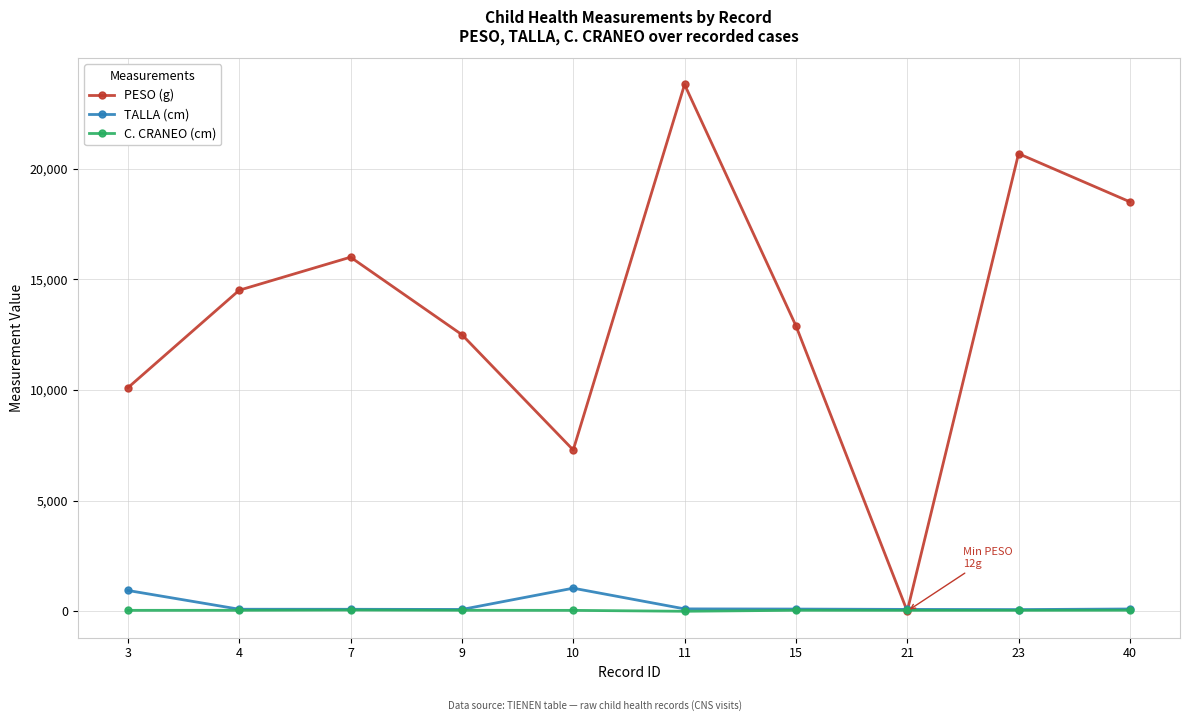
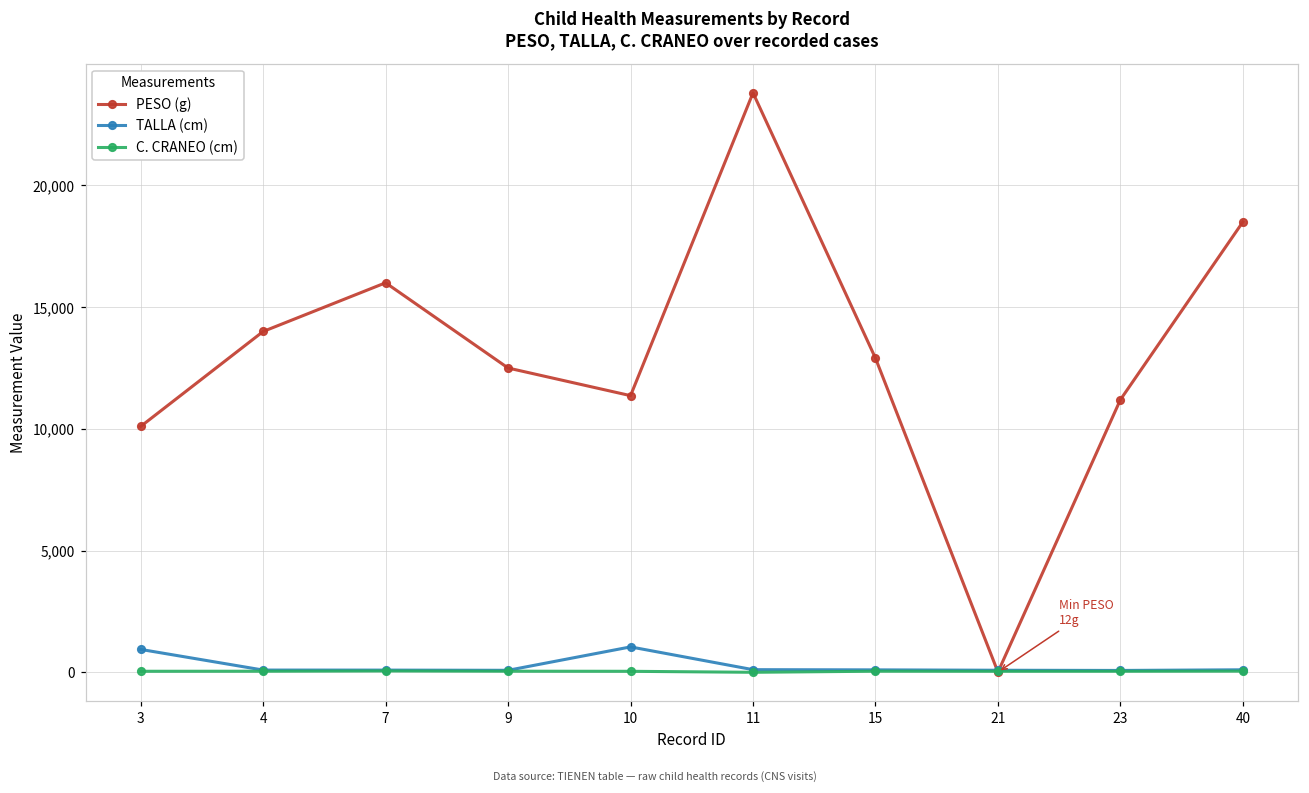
  {
    "PESO (g)": {
      "3": "10,100",
-     "4": "14,500",
+     "4": "14,000",
      "7": "16,000",
      "9": "12,500",
-     "10": "7,300",
+     "10": "11,400",
      "11": "23,800",
      "15": "12,900",
-     "23": "20,700",
+     "23": "11,200",
      "40": "18,500"
    },
    "TALLA (cm)": {
      "3": "900",
      "10": "1,000"
    },
    "C. CRANEO (cm)": {
      "3": "0",
      "10": "0"
    }
  }
